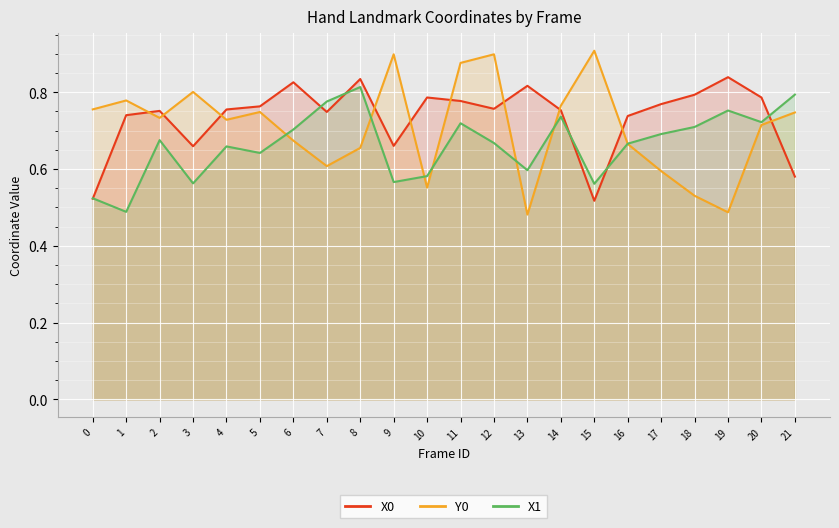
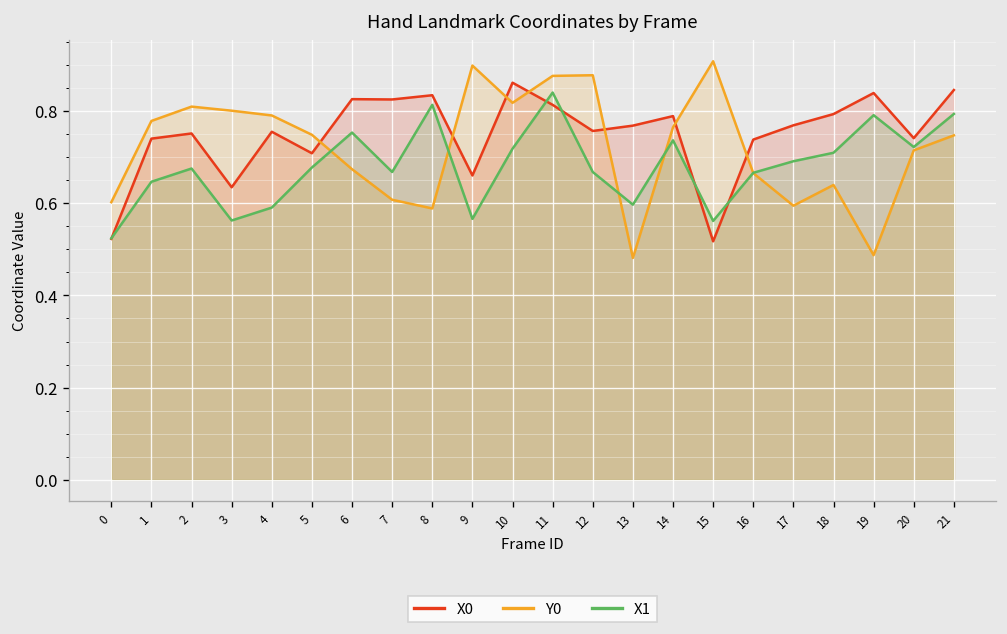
  {
    "X0": {
      "1": 0.74,
      "2": 0.75,
-     "3": 0.66,
+     "3": 0.63,
      "4": 0.76,
-     "5": 0.76,
+     "5": 0.71,
      "6": 0.83,
-     "7": 0.75,
+     "7": 0.83,
      "8": 0.83,
      "9": 0.66,
-     "10": 0.79,
-     "11": 0.78,
+     "10": 0.86,
+     "11": 0.81,
      "12": 0.76,
-     "13": 0.82,
-     "14": 0.75,
+     "13": 0.77,
+     "14": 0.79,
      "15": 0.52,
      "16": 0.74,
      "17": 0.77,
      "18": 0.79,
      "19": 0.84,
-     "20": 0.79,
-     "21": 0.58
+     "20": 0.74,
+     "21": 0.85
    },
    "Y0": {
-     "0": 0.76,
+     "0": 0.60,
      "1": 0.78,
-     "2": 0.73,
+     "2": 0.81,
      "3": 0.80,
-     "4": 0.73,
+     "4": 0.79,
      "5": 0.75,
      "6": 0.67,
      "7": 0.61,
-     "8": 0.66,
+     "8": 0.59,
      "9": 0.90,
-     "10": 0.55,
+     "10": 0.82,
      "11": 0.88,
-     "12": 0.90,
+     "12": 0.88,
      "13": 0.48,
      "14": 0.77,
      "15": 0.91,
      "17": 0.59,
-     "18": 0.53,
+     "18": 0.64,
      "19": 0.49,
      "20": 0.71,
      "21": 0.75
    },
    "X1": {
-     "1": 0.49,
+     "1": 0.65,
      "2": 0.68,
      "3": 0.56,
-     "4": 0.66,
-     "5": 0.64,
-     "6": 0.70,
-     "7": 0.78,
+     "4": 0.59,
+     "5": 0.68,
+     "6": 0.75,
+     "7": 0.67,
      "8": 0.81,
      "9": 0.57,
-     "10": 0.58,
-     "11": 0.72,
+     "10": 0.72,
+     "11": 0.84,
      "12": 0.67,
      "13": 0.60,
      "14": 0.74,
      "15": 0.56,
      "17": 0.69,
      "18": 0.71,
-     "19": 0.75,
+     "19": 0.79,
      "20": 0.72,
      "21": 0.79
    }
  }
